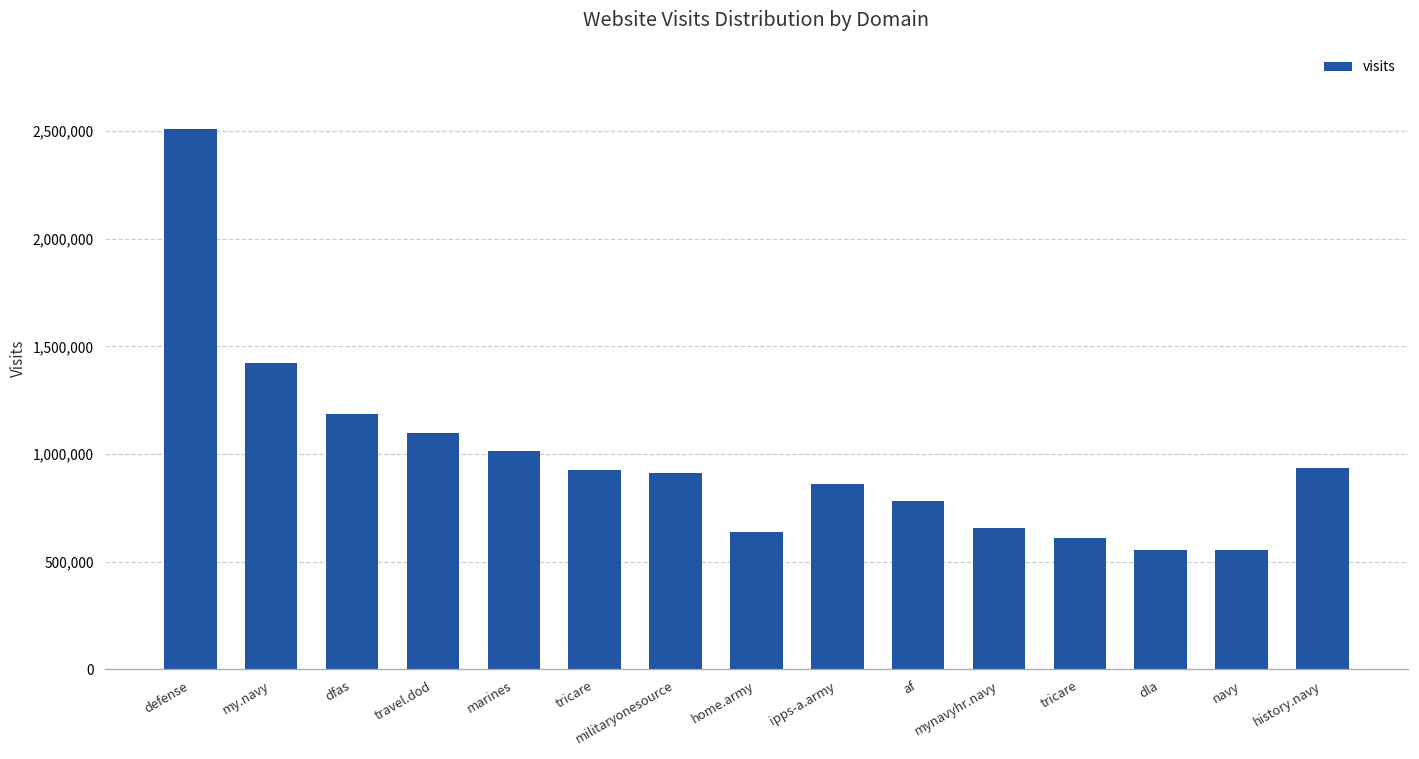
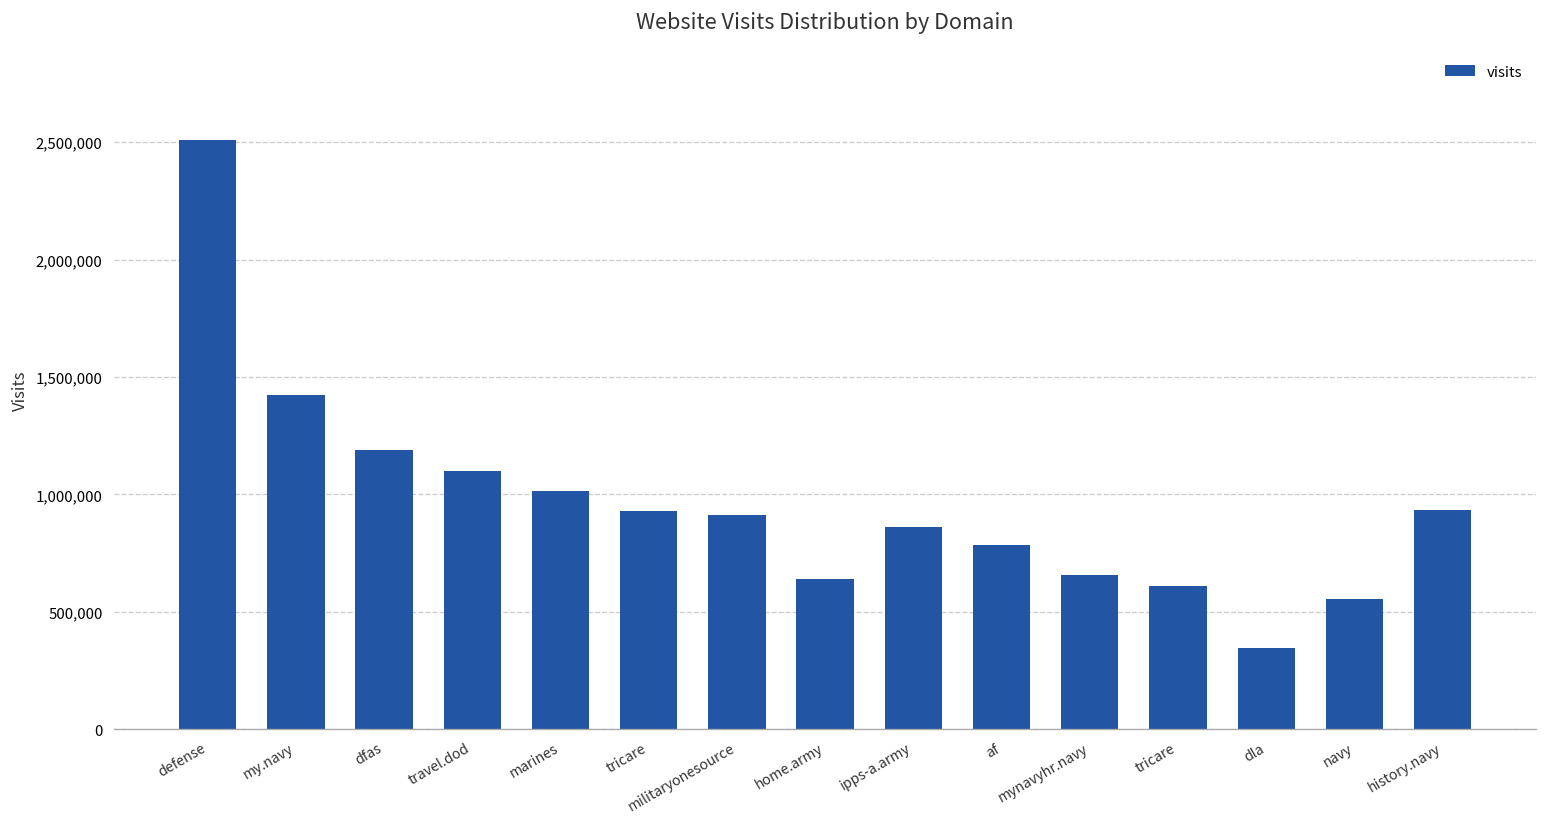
  {
    "defense": "2,510,000",
    "my.navy": "1,420,000",
    "dfas": "1,190,000",
    "travel.dod": "1,100,000",
    "marines": "1,010,000",
    "militaryonesource": "910,000",
    "home.army": "640,000",
    "ipps-a.army": "860,000",
    "af": "780,000",
    "mynavyhr.navy": "660,000",
-   "dla": "550,000",
+   "dla": "350,000",
    "navy": "550,000",
    "history.navy": "940,000"
  }
